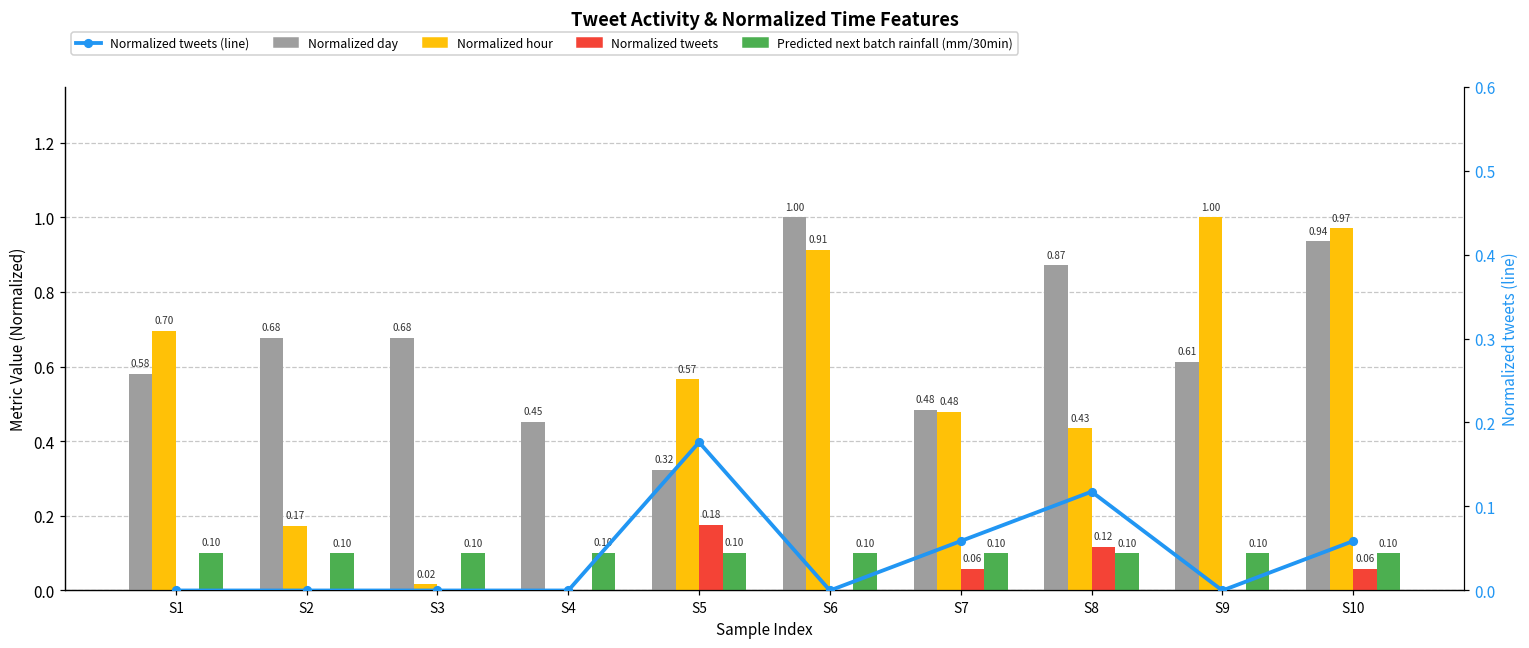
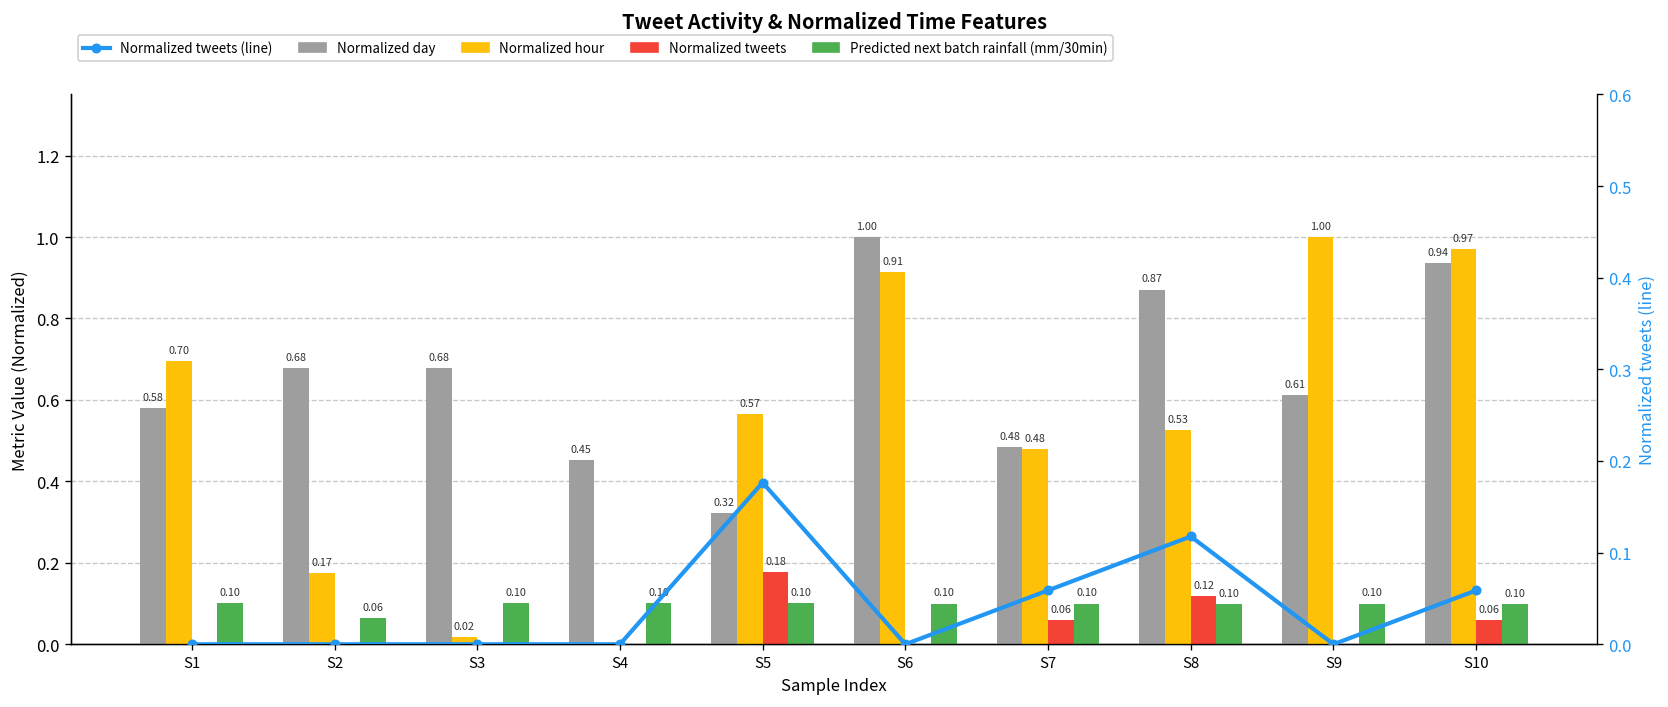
  {
    "Normalized day": {
      "S1": 0.58,
      "S2": 0.68,
      "S3": 0.68,
      "S4": 0.45,
      "S5": 0.32,
      "S6": 1.00,
      "S7": 0.48,
      "S8": 0.87,
      "S9": 0.61,
      "S10": 0.94
    },
    "Normalized hour": {
      "S1": 0.70,
      "S2": 0.17,
      "S3": 0.02,
      "S5": 0.57,
      "S6": 0.91,
      "S7": 0.48,
-     "S8": 0.43,
+     "S8": 0.53,
      "S9": 1.00,
      "S10": 0.97
    },
    "Normalized tweets": {
      "S5": 0.18,
      "S7": 0.06,
      "S8": 0.12,
      "S10": 0.06
    },
    "Predicted next batch rainfall (mm/30min)": {
      "S1": 0.10,
-     "S2": 0.10,
+     "S2": 0.06,
      "S3": 0.10,
      "S4": 0.10,
      "S5": 0.10,
      "S6": 0.10,
      "S7": 0.10,
      "S8": 0.10,
      "S9": 0.10,
      "S10": 0.10
    }
  }
